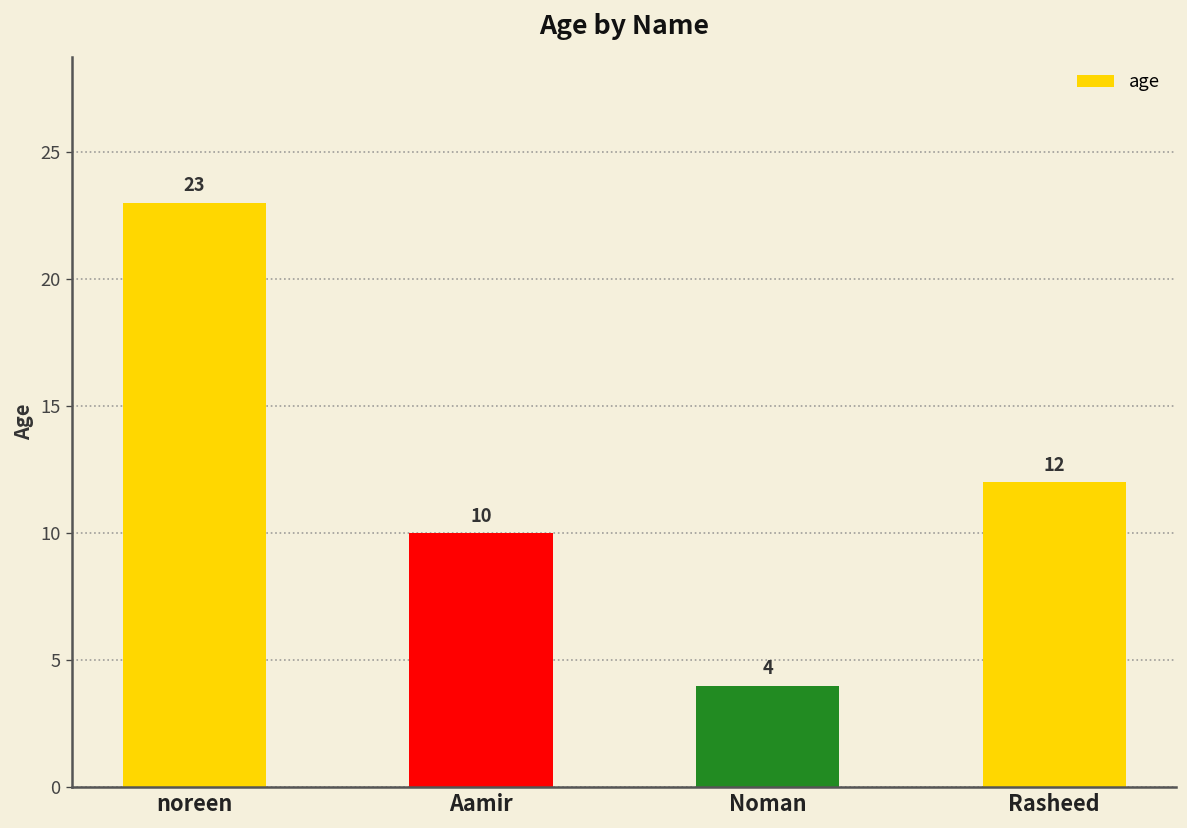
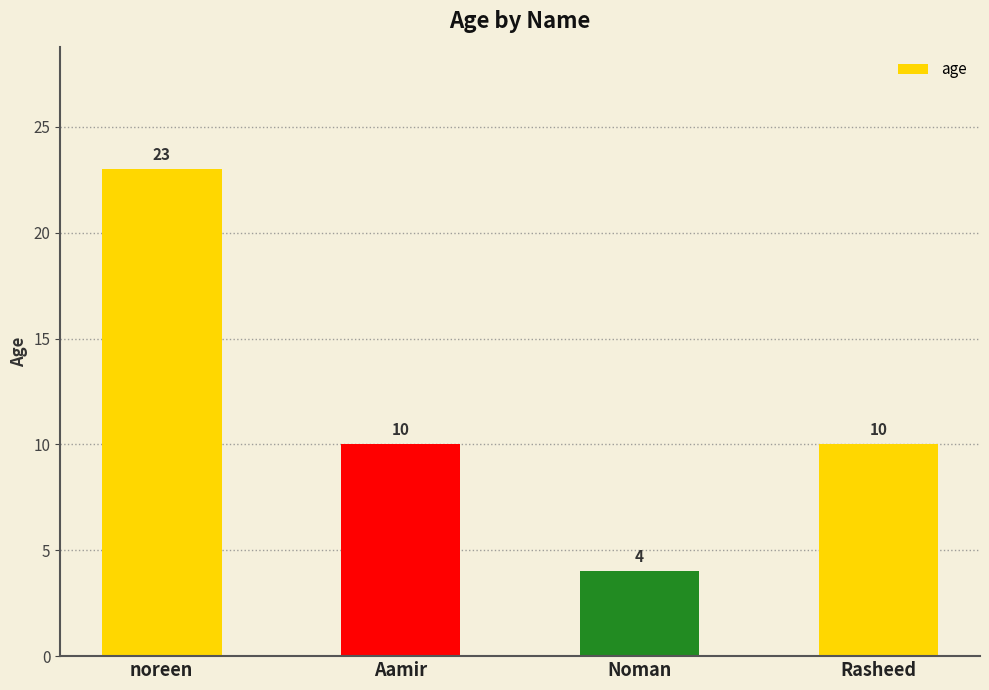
  {
    "noreen": 23,
    "Aamir": 10,
    "Noman": 4,
-   "Rasheed": 12
+   "Rasheed": 10
  }
